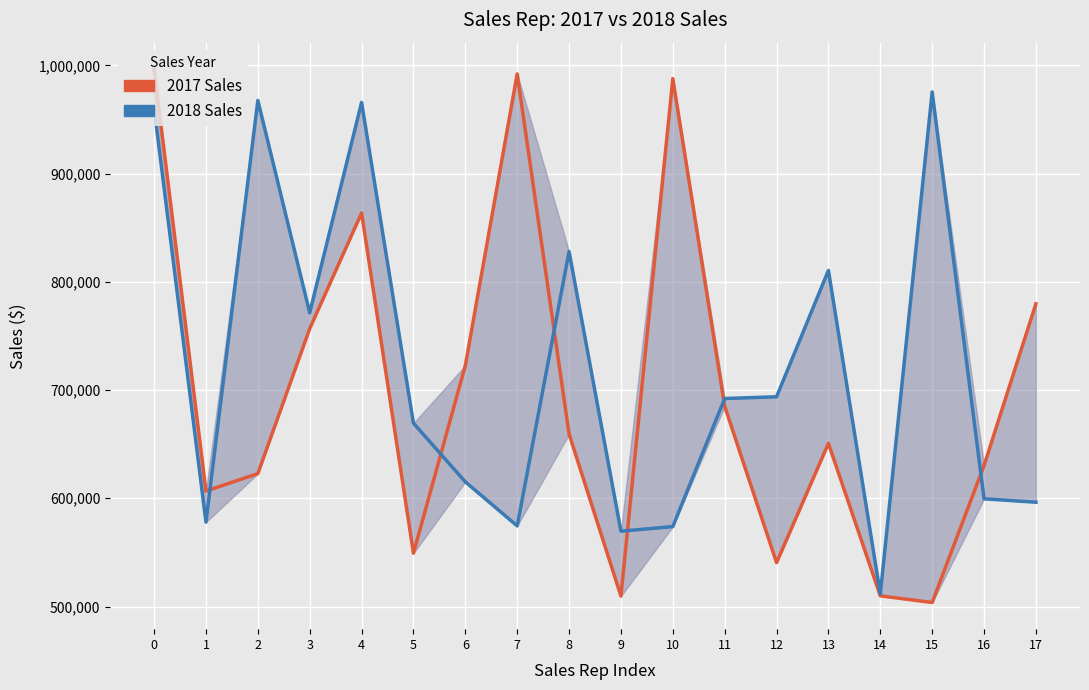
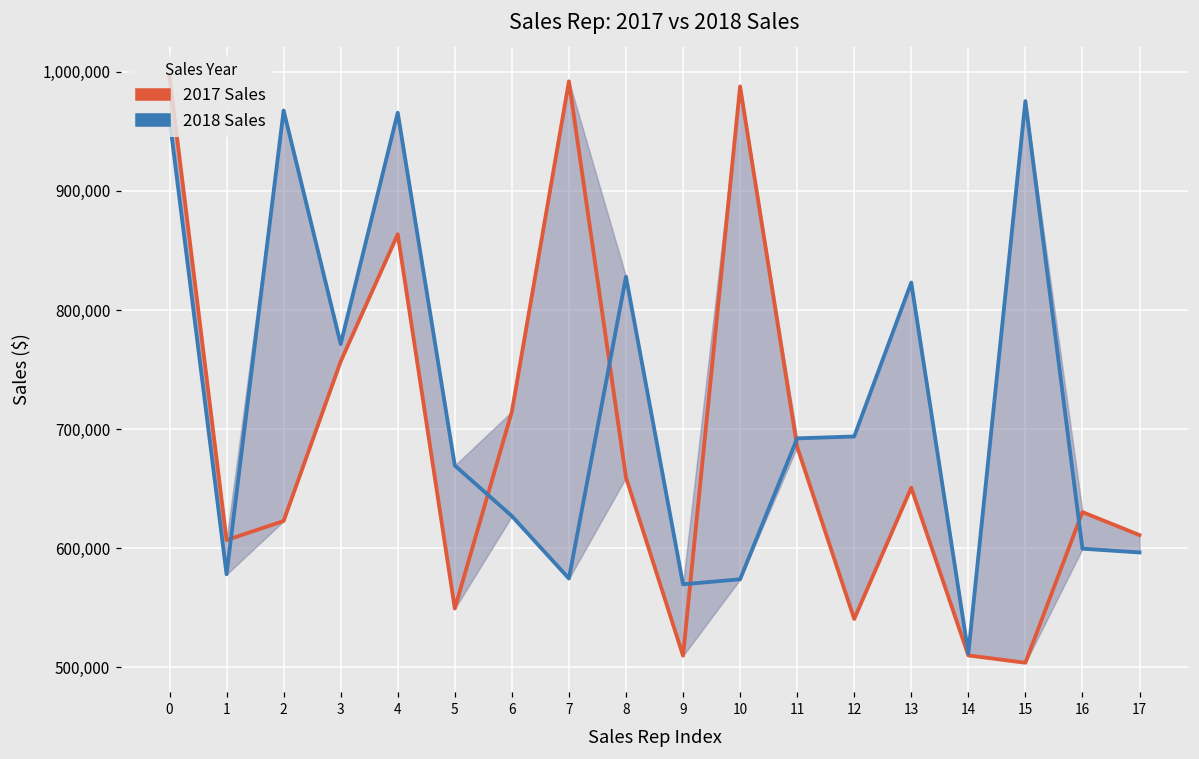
  {
    "2017 Sales": {
      "2": "623,000",
      "3": "757,000",
      "4": "864,000",
      "5": "549,000",
-     "6": "723,000",
+     "6": "715,000",
      "8": "659,000",
      "9": "510,000",
      "11": "685,000",
      "12": "540,000",
      "13": "651,000",
      "15": "504,000",
-     "17": "780,000"
+     "17": "611,000"
    },
    "2018 Sales": {
      "1": "578,000",
-     "6": "615,000",
+     "6": "627,000",
      "7": "574,000",
      "10": "574,000",
-     "13": "811,000",
+     "13": "823,000",
      "16": "600,000",
      "17": "596,000"
    }
  }
